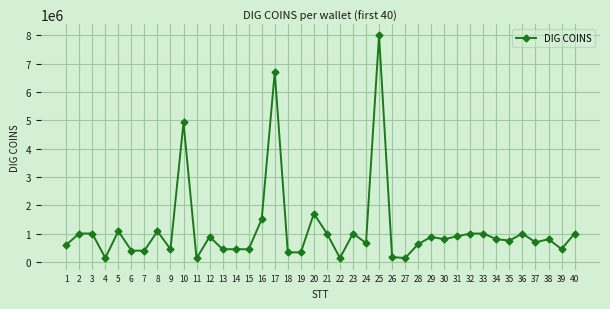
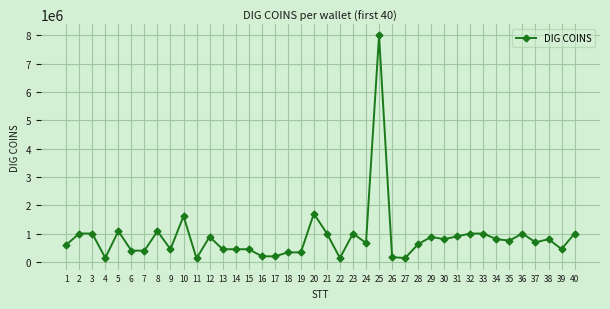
  {
    "1": 600000,
    "2": 1000000,
    "3": 1000000,
    "4": 100000,
    "5": 1100000,
    "6": 400000,
    "7": 400000,
    "8": 1100000,
    "9": 400000,
-   "10": 4900000,
+   "10": 1600000,
    "11": 100000,
    "12": 900000,
    "13": 400000,
    "14": 400000,
    "15": 400000,
-   "16": 1500000,
-   "17": 6700000,
+   "16": 200000,
+   "17": 200000,
    "18": 300000,
    "19": 300000,
    "20": 1700000,
    "21": 1000000,
    "22": 100000,
    "23": 1000000,
    "24": 700000,
    "25": 8000000,
    "26": 200000,
    "27": 100000,
    "28": 600000,
    "29": 900000,
    "30": 800000,
    "31": 900000,
    "32": 1000000,
    "33": 1000000,
    "34": 800000,
    "35": 800000,
    "36": 1000000,
    "37": 700000,
    "38": 800000,
    "39": 500000,
    "40": 1000000
  }
